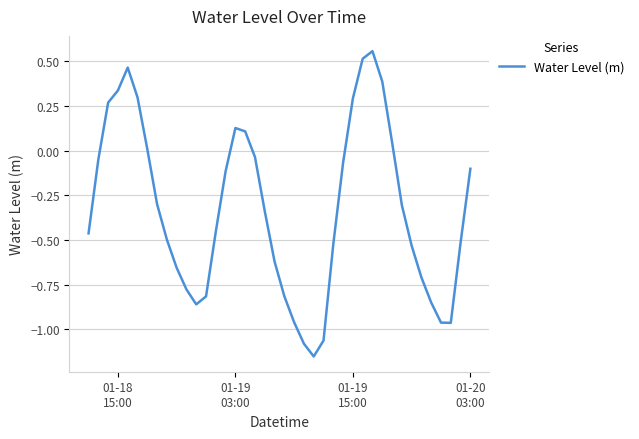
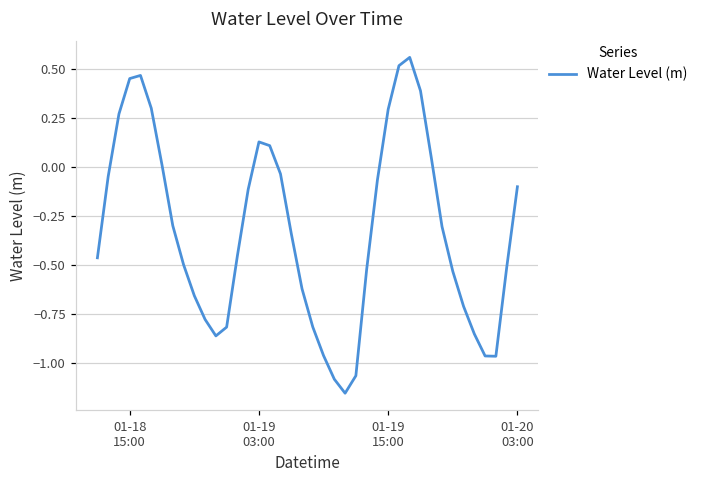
  {
-   "01-18 15:00": 0.34,
+   "01-18 15:00": 0.45,
    "01-19 03:00": 0.13,
    "01-19 15:00": 0.29,
    "01-20 03:00": -0.10
  }
